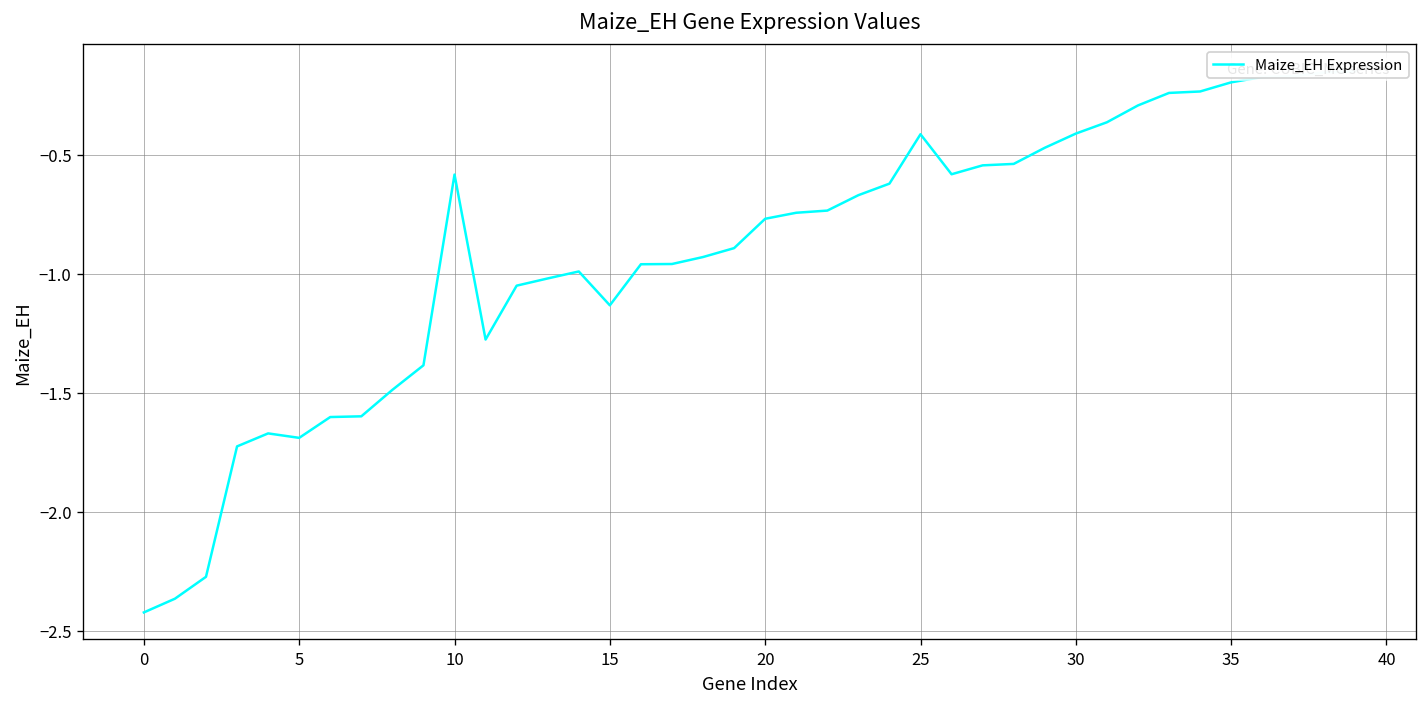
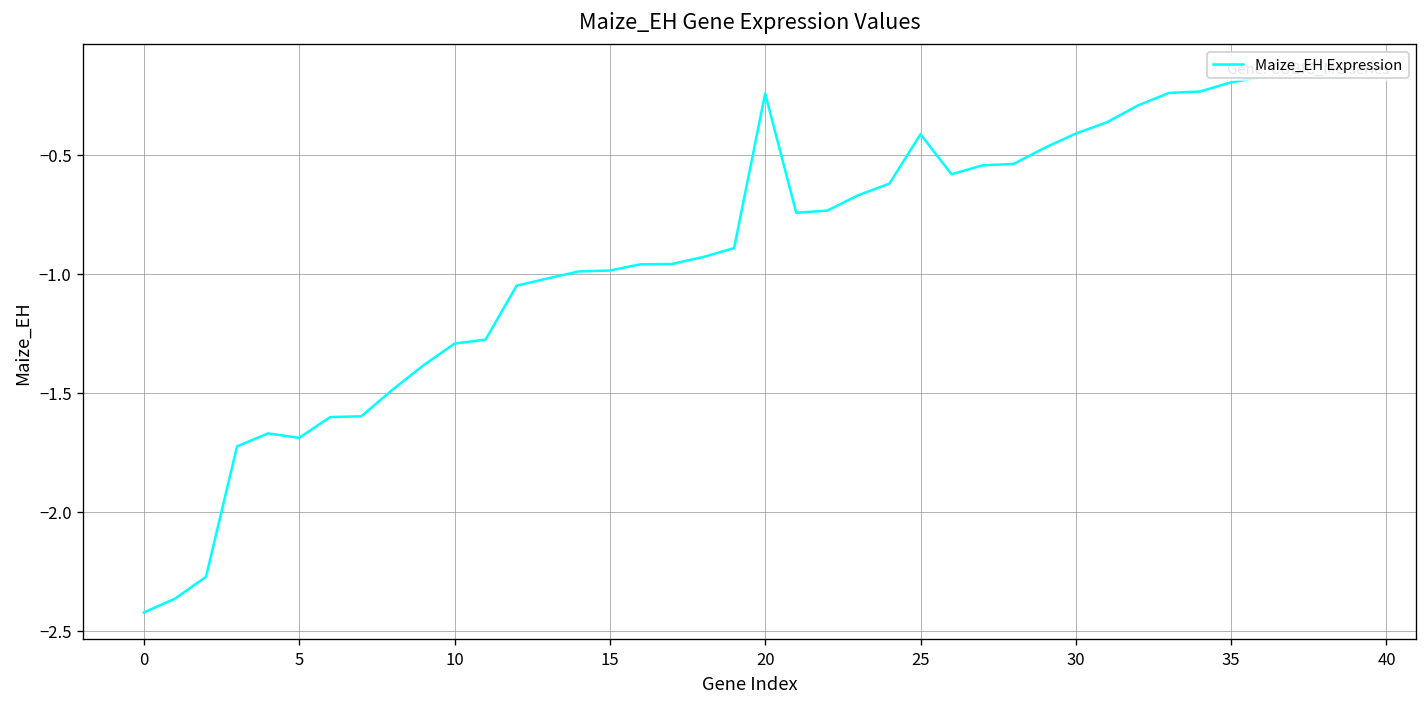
  {
    "0": -2.42,
    "5": -1.69,
-   "10": -0.58,
-   "15": -1.13,
-   "20": -0.77,
+   "10": -1.29,
+   "15": -0.99,
+   "20": -0.24,
    "25": -0.41,
    "30": -0.41
  }
